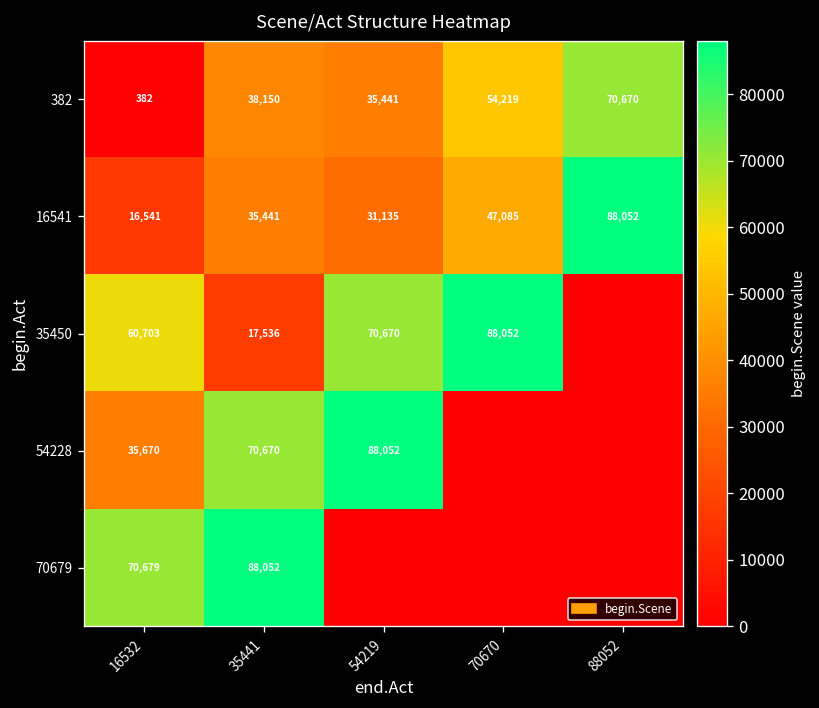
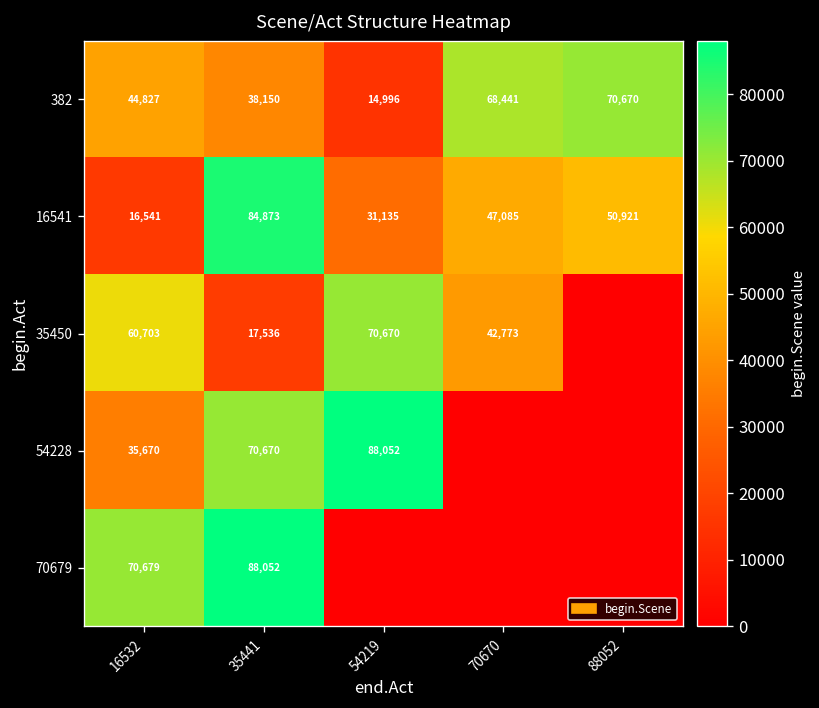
  {
    "382": {
-     "16532": "382",
+     "16532": "44,827",
      "35441": "38,150",
-     "54219": "35,441",
-     "70670": "54,219",
+     "54219": "14,996",
+     "70670": "68,441",
      "88052": "70,670"
    },
    "16541": {
      "16532": "16,541",
-     "35441": "35,441",
+     "35441": "84,873",
      "54219": "31,135",
      "70670": "47,085",
-     "88052": "88,052"
+     "88052": "50,921"
    },
    "35450": {
      "16532": "60,703",
      "35441": "17,536",
      "54219": "70,670",
-     "70670": "88,052"
+     "70670": "42,773"
    },
    "54228": {
      "16532": "35,670",
      "35441": "70,670",
      "54219": "88,052"
    },
    "70679": {
      "16532": "70,679",
      "35441": "88,052"
    }
  }
